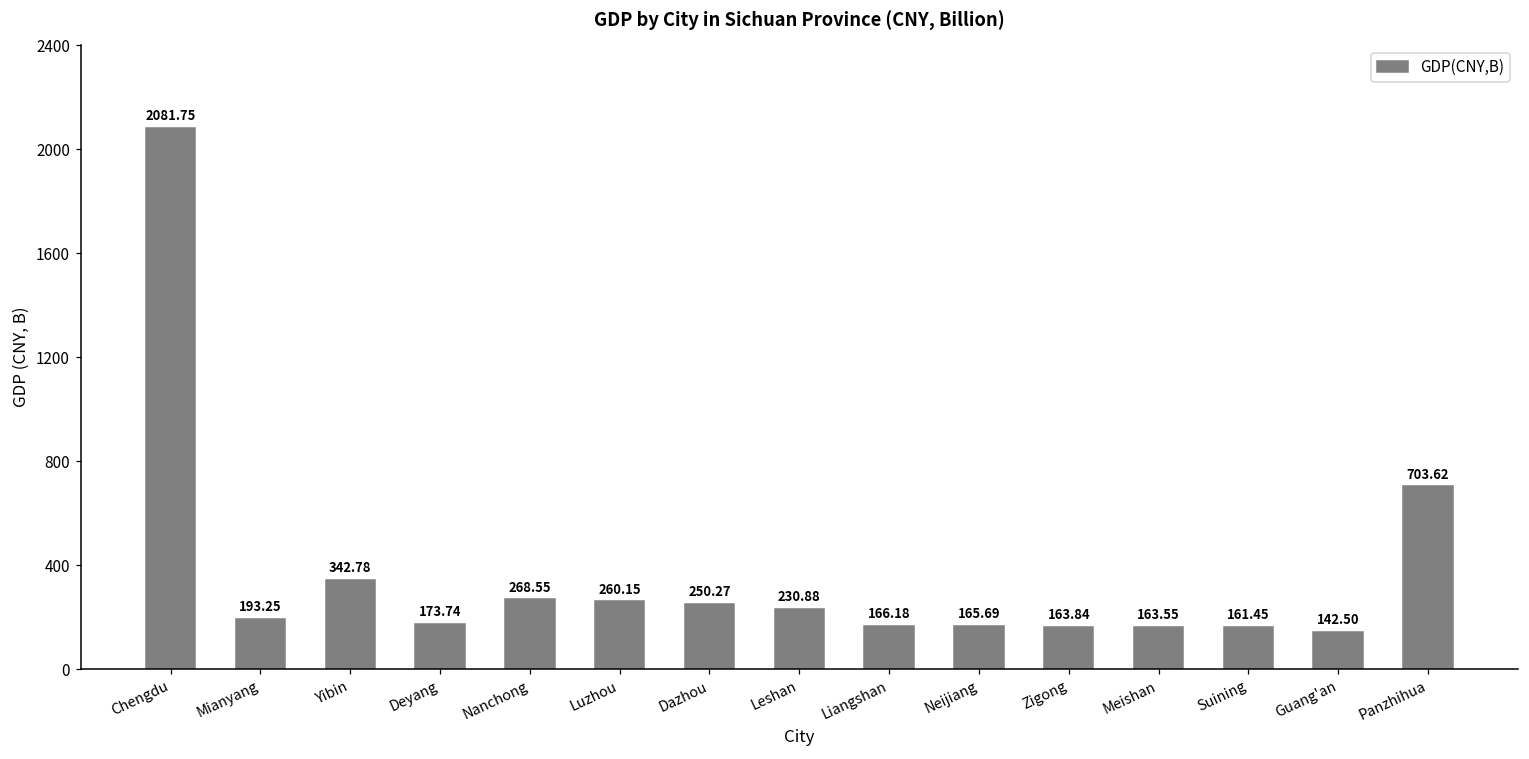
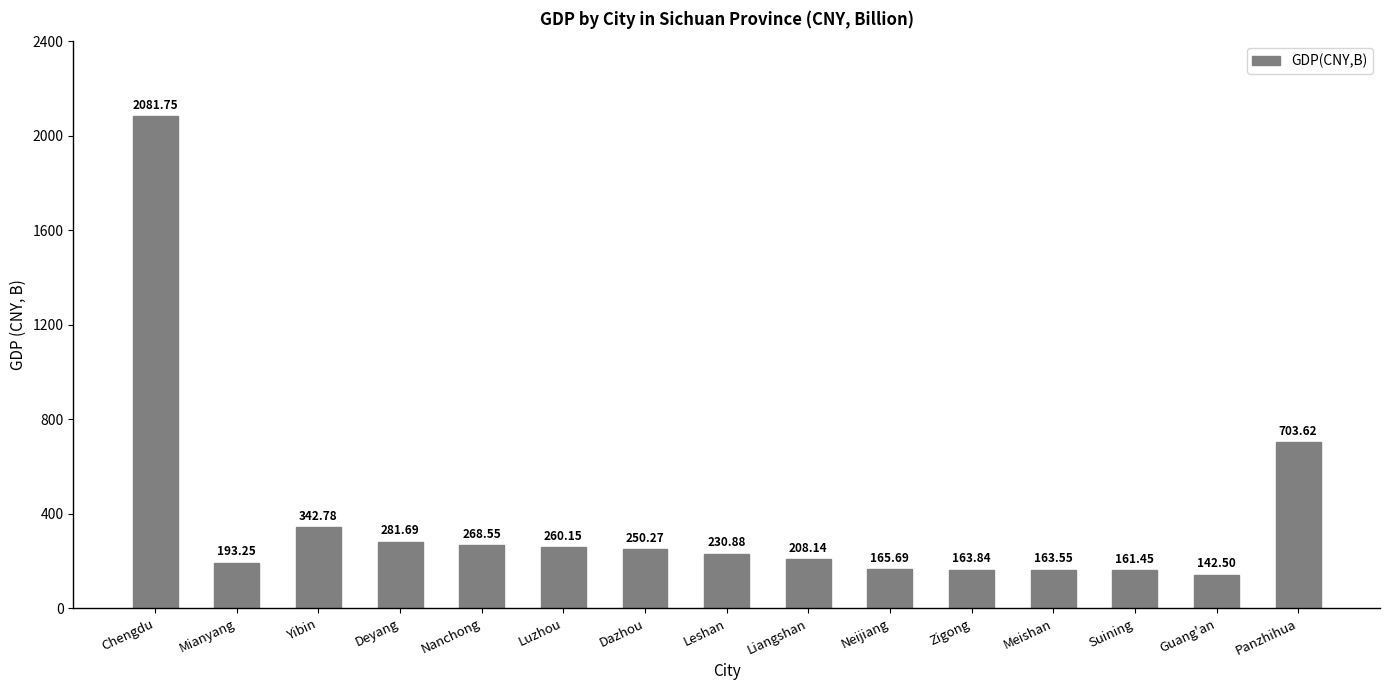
  {
    "Chengdu": 2081.75,
    "Mianyang": 193.25,
    "Yibin": 342.78,
-   "Deyang": 173.74,
+   "Deyang": 281.69,
    "Nanchong": 268.55,
    "Luzhou": 260.15,
    "Dazhou": 250.27,
    "Leshan": 230.88,
-   "Liangshan": 166.18,
+   "Liangshan": 208.14,
    "Neijiang": 165.69,
    "Zigong": 163.84,
    "Meishan": 163.55,
    "Suining": 161.45,
    "Guang'an": 142.50,
    "Panzhihua": 703.62
  }
